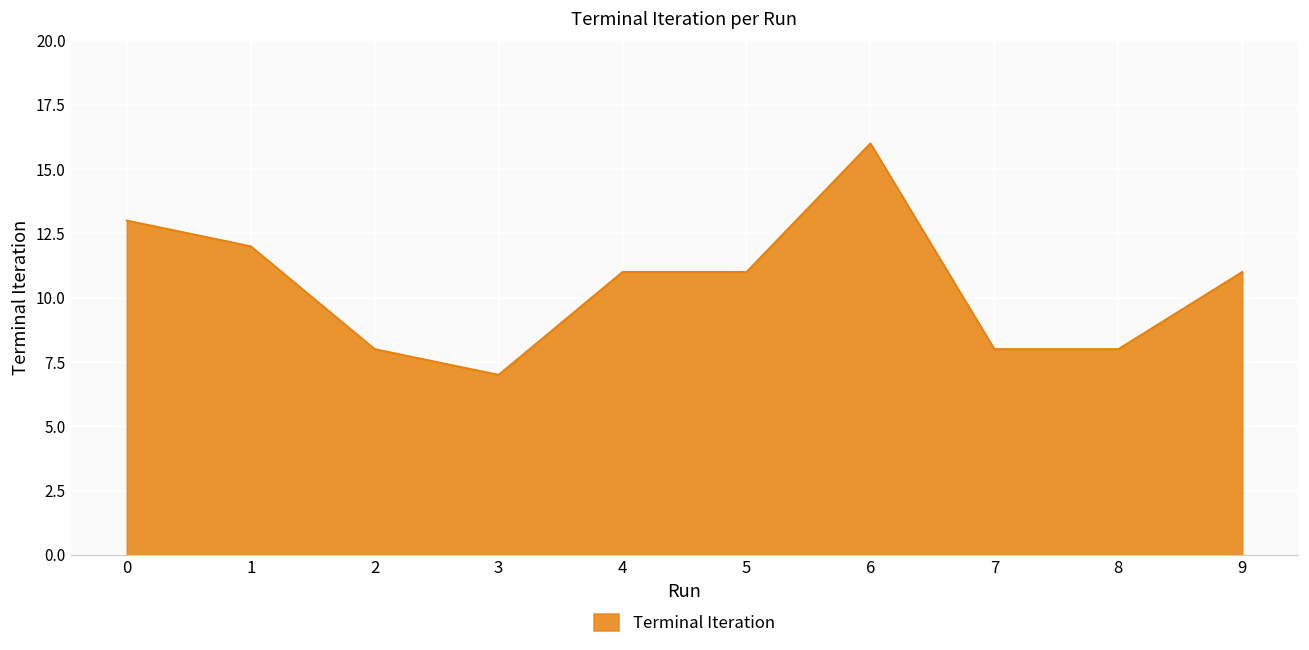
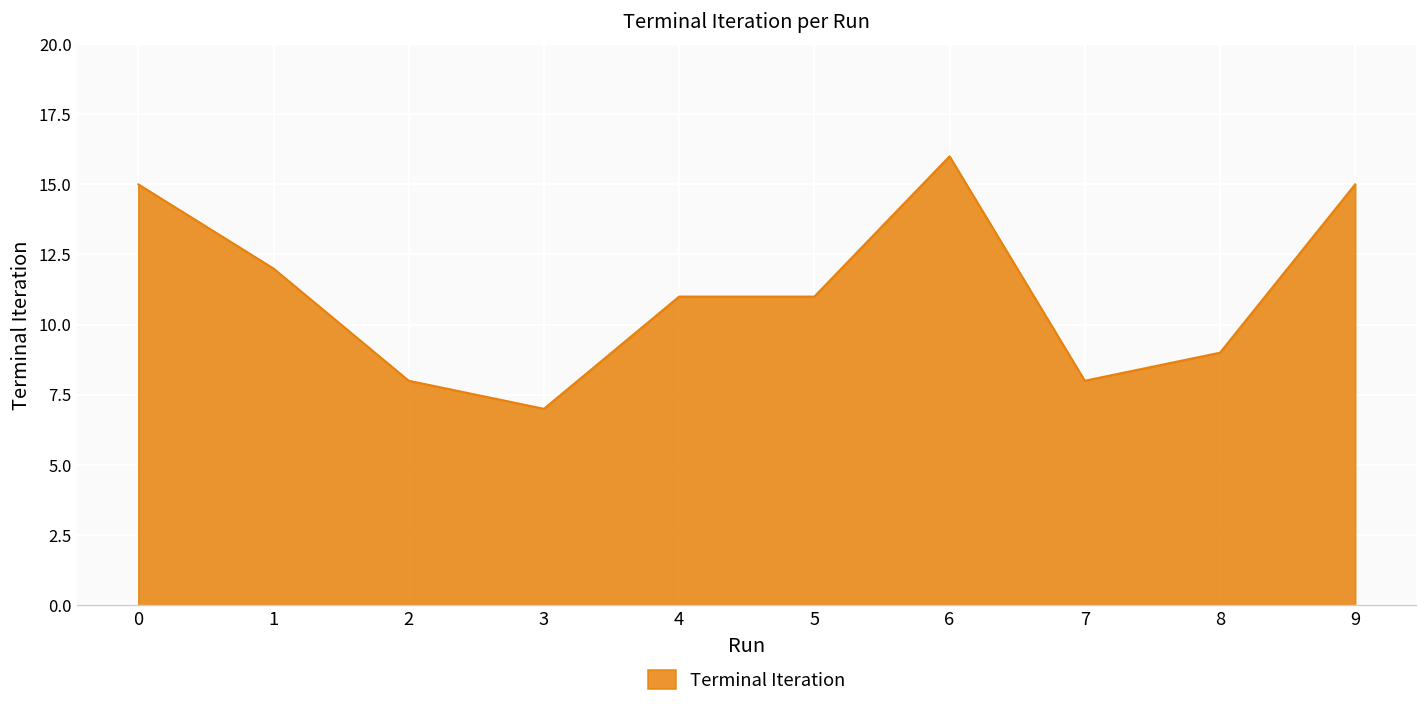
  {
-   "0": 13,
+   "0": 15,
    "1": 12,
    "2": 8,
    "3": 7,
    "4": 11,
    "5": 11,
    "6": 16,
    "7": 8,
-   "8": 8,
-   "9": 11
+   "8": 9,
+   "9": 15
  }
